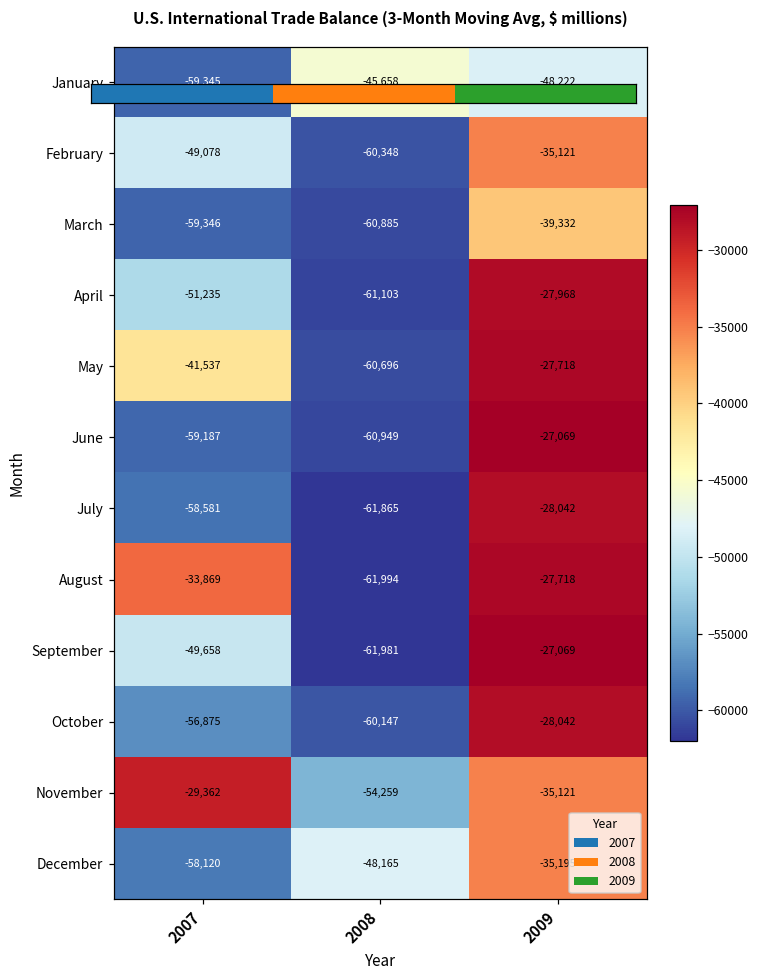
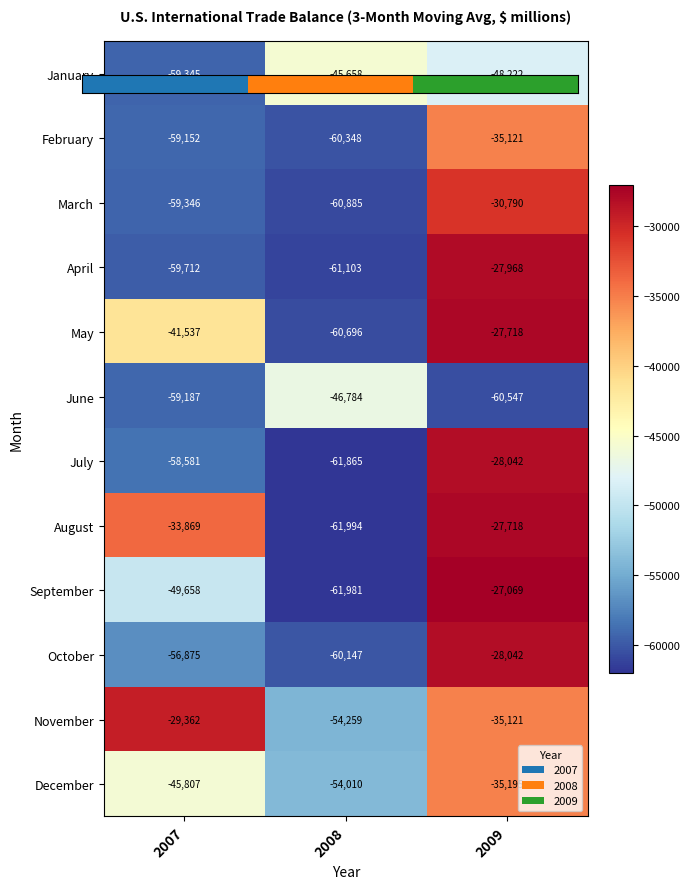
  {
    "U.S. International Trade Balance (3-Month Moving Avg, $ millions)": {
      "January": {
        "2007": "-59,345",
        "2008": "-45,658",
        "2009": "-48,222"
      },
      "February": {
-       "2007": "-49,078",
+       "2007": "-59,152",
        "2008": "-60,348",
        "2009": "-35,121"
      },
      "March": {
        "2007": "-59,346",
        "2008": "-60,885",
-       "2009": "-39,332"
+       "2009": "-30,790"
      },
      "April": {
-       "2007": "-51,235",
+       "2007": "-59,712",
        "2008": "-61,103",
        "2009": "-27,968"
      },
      "May": {
        "2007": "-41,537",
        "2008": "-60,696",
        "2009": "-27,718"
      },
      "June": {
        "2007": "-59,187",
-       "2008": "-60,949",
-       "2009": "-27,069"
+       "2008": "-46,784",
+       "2009": "-60,547"
      },
      "July": {
        "2007": "-58,581",
        "2008": "-61,865",
        "2009": "-28,042"
      },
      "August": {
        "2007": "-33,869",
        "2008": "-61,994",
        "2009": "-27,718"
      },
      "September": {
        "2007": "-49,658",
        "2008": "-61,981",
        "2009": "-27,069"
      },
      "October": {
        "2007": "-56,875",
        "2008": "-60,147",
        "2009": "-28,042"
      },
      "November": {
        "2007": "-29,362",
        "2008": "-54,259",
        "2009": "-35,121"
      },
      "December": {
-       "2007": "-58,120",
-       "2008": "-48,165"
+       "2007": "-45,807",
+       "2008": "-54,010"
      }
    }
  }
